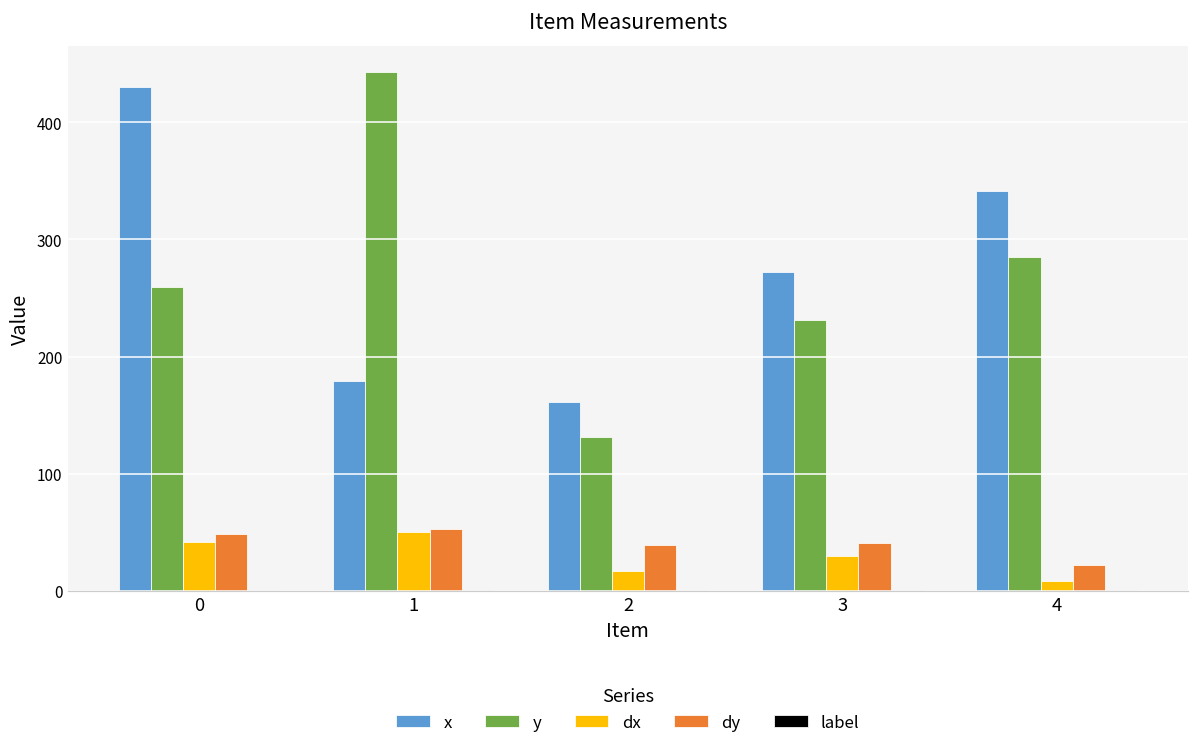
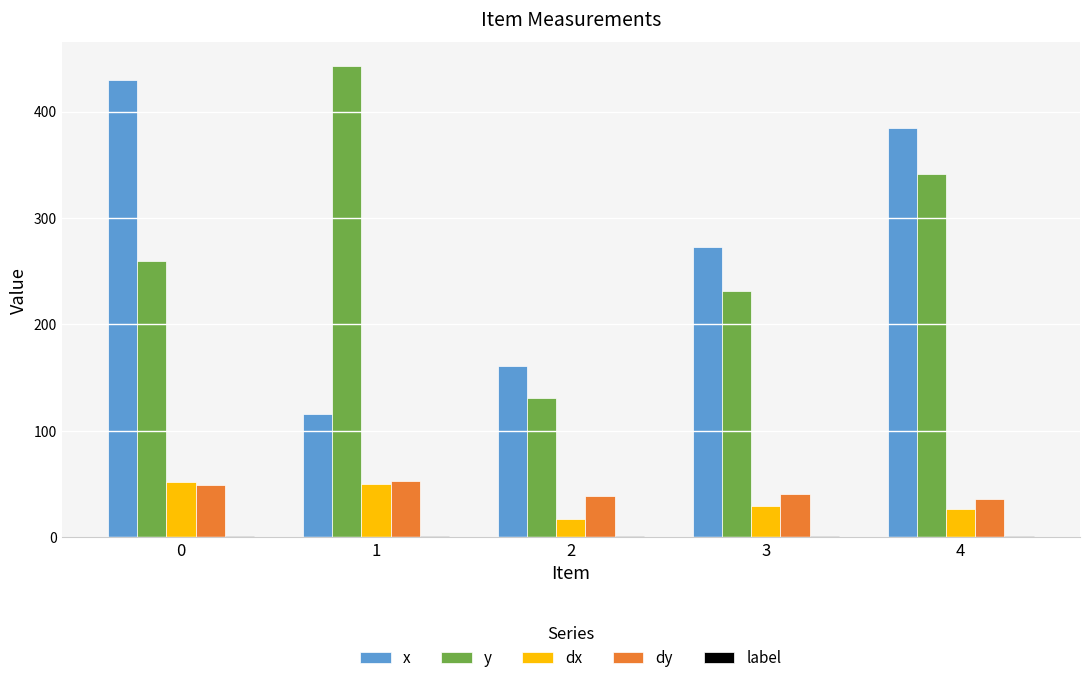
  {
    "x": {
      "0": 430,
-     "1": 179,
+     "1": 116,
      "2": 161,
      "3": 273,
-     "4": 342
+     "4": 385
    },
    "y": {
      "0": 260,
      "1": 443,
      "2": 131,
      "3": 231,
-     "4": 285
+     "4": 341
    },
    "dx": {
-     "0": 42,
+     "0": 52,
      "1": 50,
      "2": 17,
      "3": 29,
-     "4": 8
+     "4": 26
    },
    "dy": {
      "0": 49,
      "1": 53,
      "2": 39,
      "3": 40,
-     "4": 22
+     "4": 36
    }
  }
